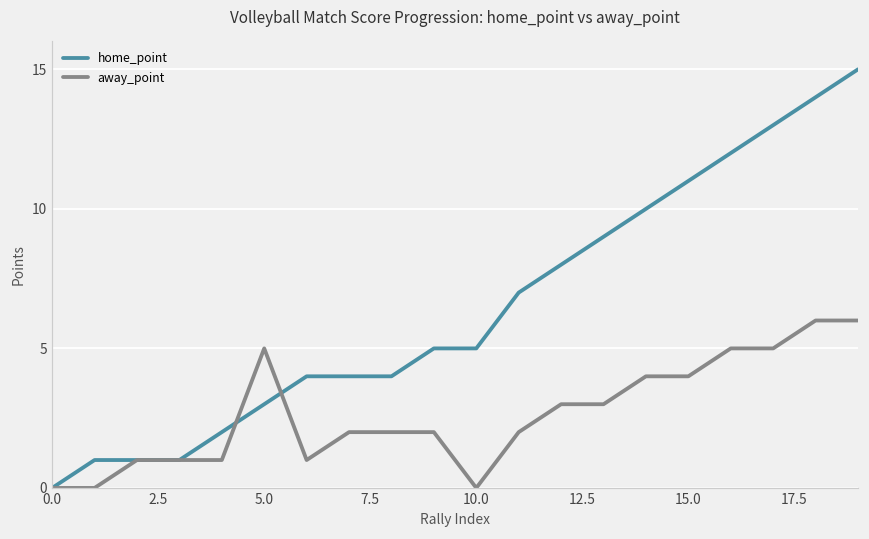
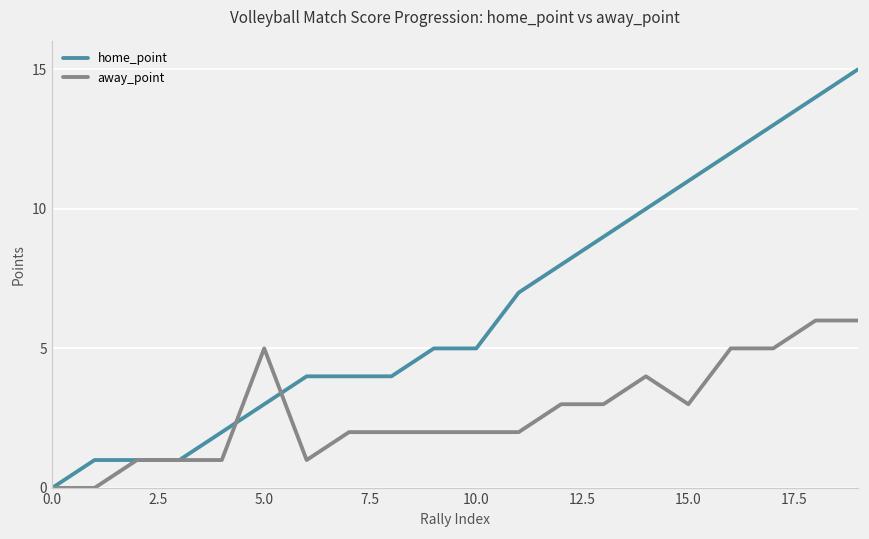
  {
    "home_point": {
      "5.0": 3,
      "10.0": 5,
      "15.0": 11
    },
    "away_point": {
      "5.0": 5,
-     "10.0": 0,
-     "15.0": 4
+     "10.0": 2,
+     "15.0": 3
    }
  }
